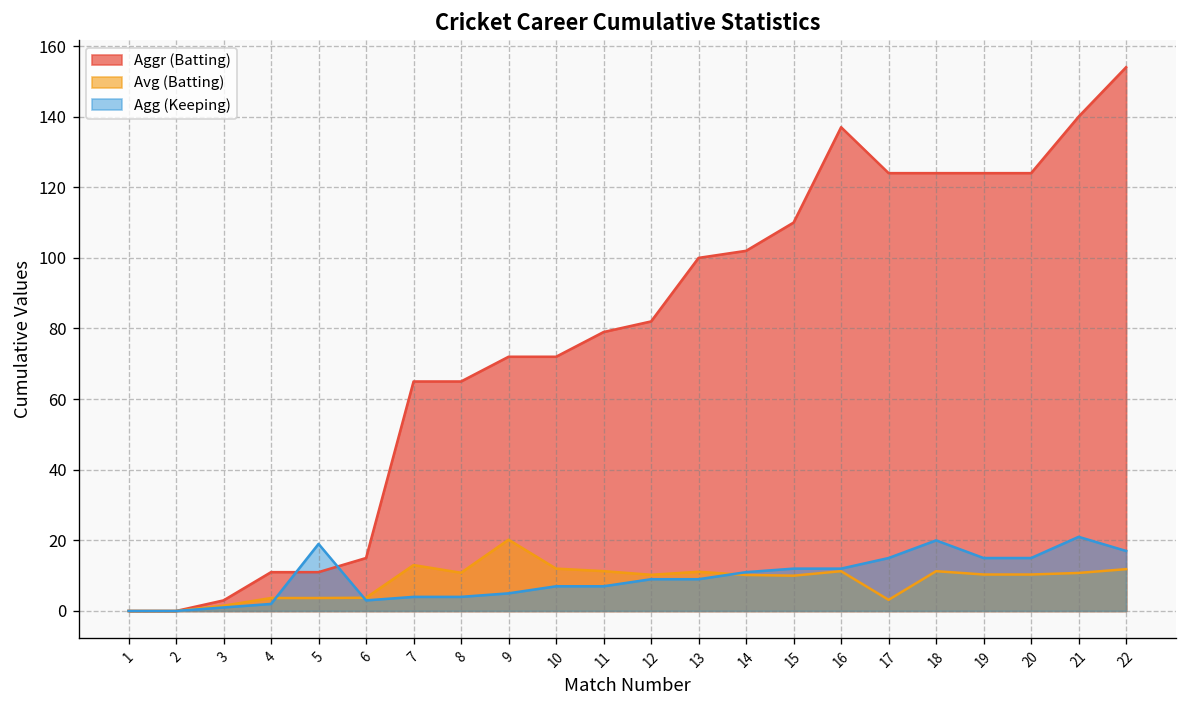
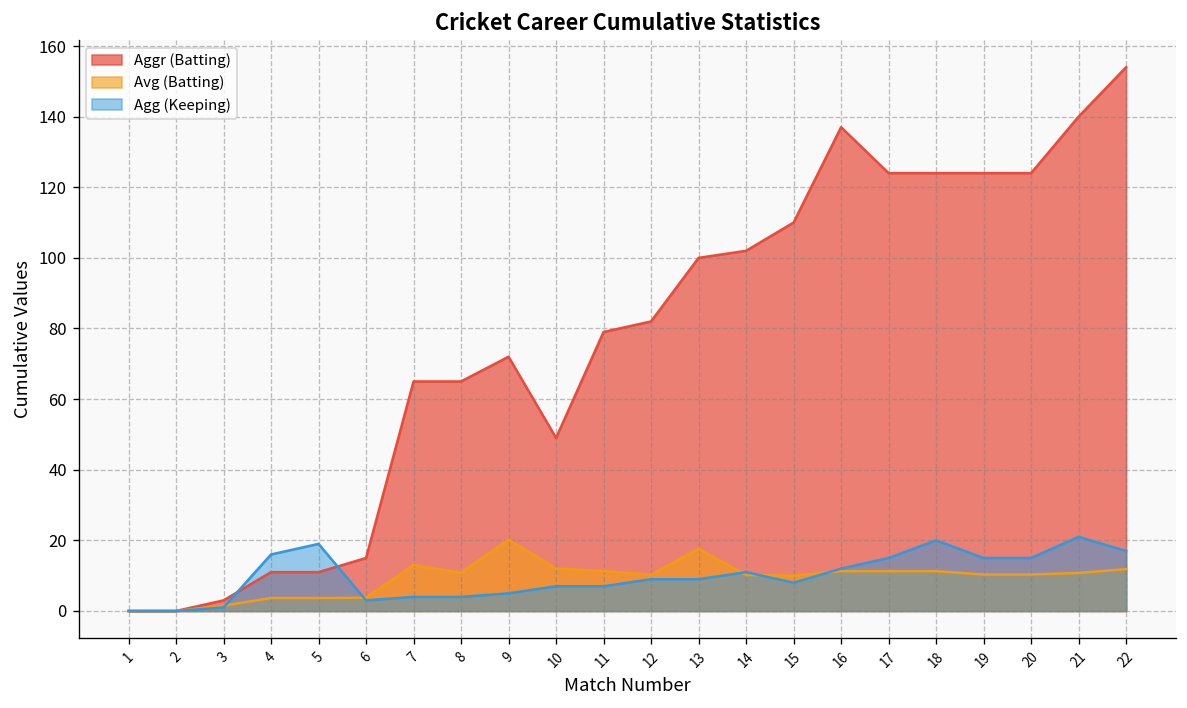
  {
    "Aggr (Batting)": {
      "3": 3,
      "4": 11,
      "5": 11,
      "6": 15,
      "7": 65,
      "8": 65,
      "9": 72,
-     "10": 72,
+     "10": 49,
      "11": 79,
      "12": 82,
      "13": 100,
      "14": 102,
      "15": 110,
      "16": 137,
      "17": 124,
      "18": 124,
      "19": 124,
      "20": 124,
      "21": 140,
      "22": 154
    },
    "Avg (Batting)": {
      "4": 4,
      "5": 4,
      "7": 13,
      "8": 11,
      "9": 20,
      "10": 12,
      "11": 11,
      "12": 10,
-     "13": 11,
+     "13": 18,
      "15": 10,
-     "17": 3,
+     "17": 11,
      "18": 11,
      "19": 10,
      "20": 10,
      "21": 11,
      "22": 12
    },
    "Agg (Keeping)": {
-     "4": 2,
+     "4": 16,
      "5": 19,
      "7": 4,
      "8": 4,
      "9": 5,
      "10": 7,
      "11": 7,
      "12": 9,
      "13": 9,
-     "15": 12,
+     "15": 8,
      "17": 15,
      "18": 20,
      "19": 15,
      "20": 15,
      "21": 21,
      "22": 17
    }
  }
